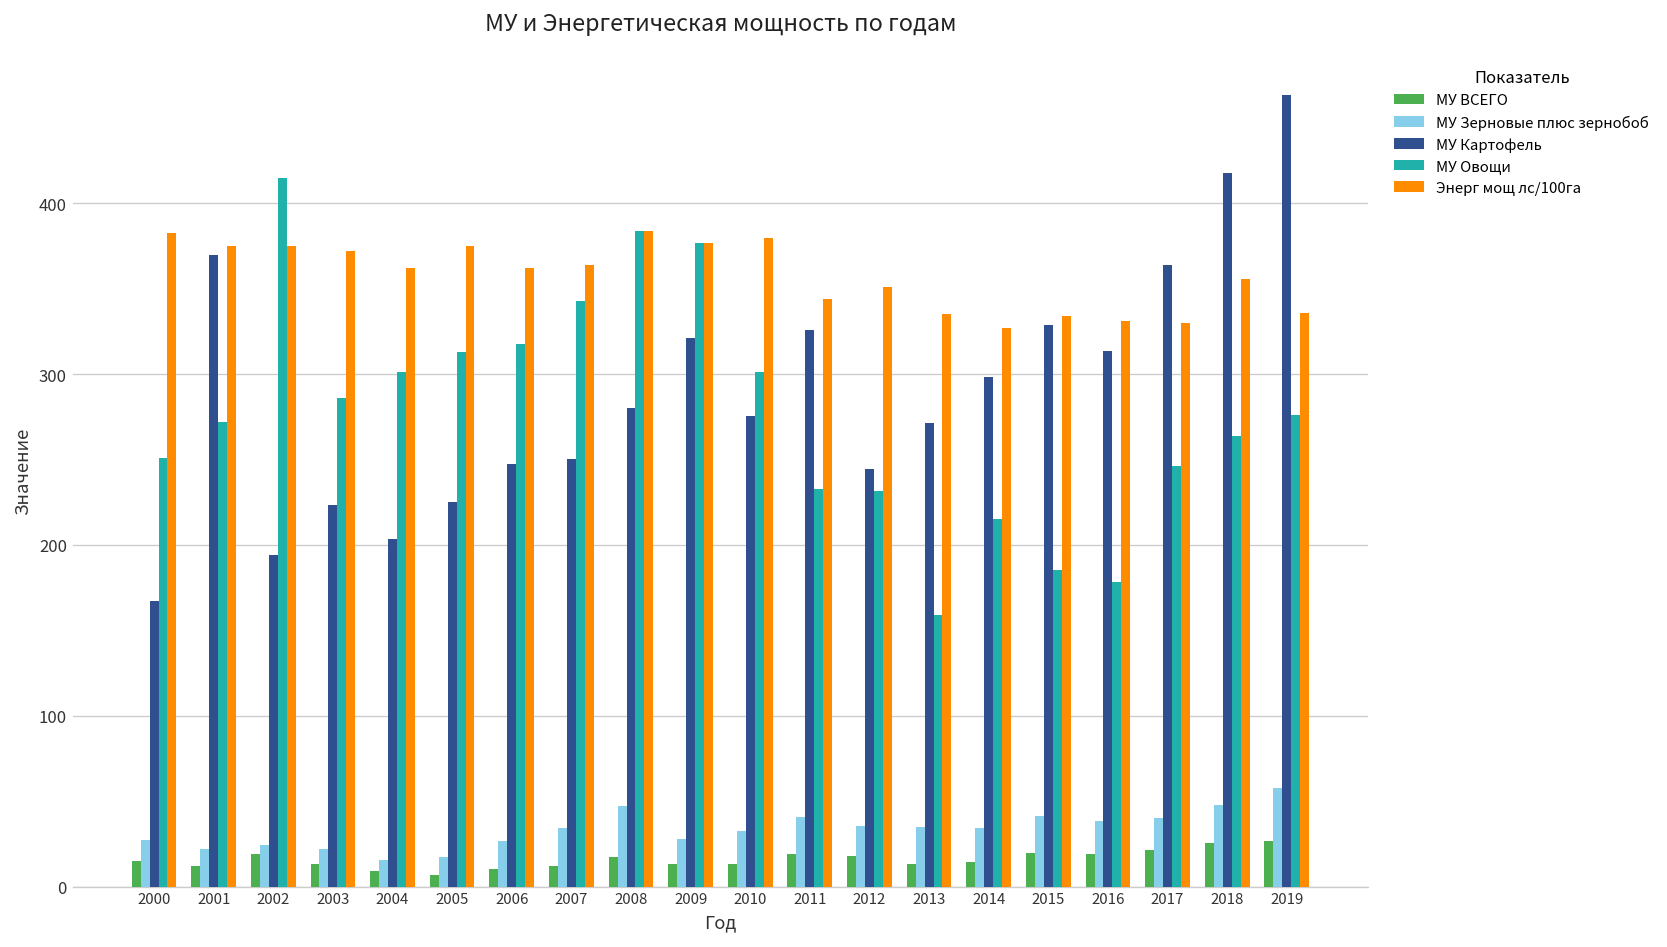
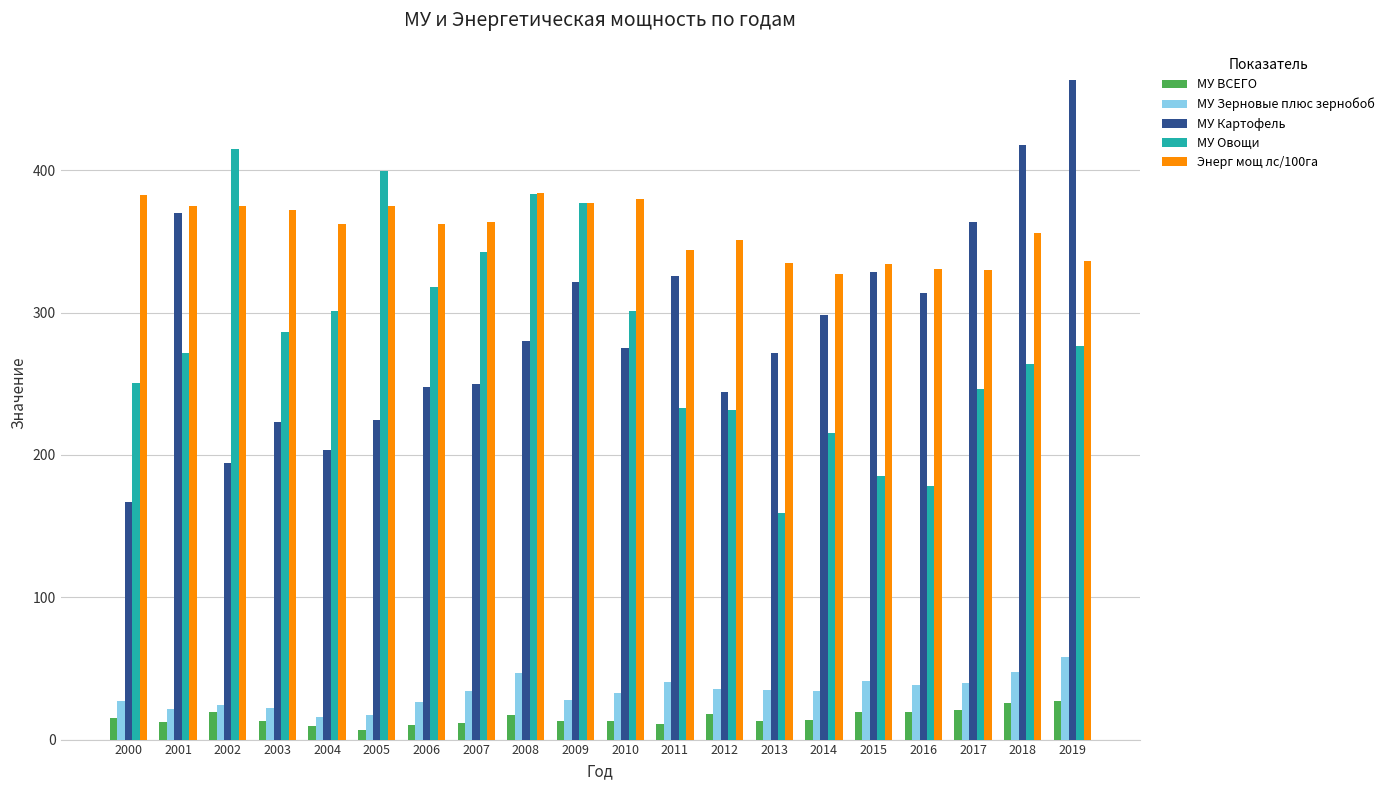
  {
    "МУ ВСЕГО": {
      "2000": 15,
      "2001": 12,
      "2002": 19,
      "2003": 13,
      "2004": 9,
      "2005": 7,
      "2006": 10,
      "2007": 12,
      "2008": 17,
      "2009": 13,
      "2010": 13,
-     "2011": 19,
+     "2011": 11,
      "2012": 18,
      "2013": 13,
      "2014": 14,
      "2015": 19,
      "2016": 19,
      "2017": 21,
      "2018": 25,
      "2019": 27
    },
    "МУ Зерновые плюс зернобоб": {
      "2000": 27,
      "2001": 22,
      "2002": 25,
      "2003": 22,
      "2004": 16,
      "2005": 17,
      "2006": 27,
      "2007": 34,
      "2008": 47,
      "2009": 28,
      "2010": 32,
      "2011": 40,
      "2012": 36,
      "2013": 35,
      "2014": 34,
      "2015": 41,
      "2016": 38,
      "2017": 40,
      "2018": 48,
      "2019": 58
    },
    "МУ Картофель": {
      "2000": 167,
      "2001": 370,
      "2002": 194,
      "2003": 223,
      "2004": 204,
      "2005": 225,
      "2006": 248,
      "2007": 250,
      "2008": 280,
      "2009": 321,
      "2010": 275,
      "2011": 326,
      "2012": 245,
      "2013": 272,
      "2014": 298,
      "2015": 329,
      "2016": 314,
      "2017": 364,
      "2018": 418,
      "2019": 464
    },
    "МУ Овощи": {
      "2000": 251,
      "2001": 272,
      "2002": 415,
      "2003": 286,
      "2004": 302,
-     "2005": 313,
+     "2005": 399,
      "2006": 318,
      "2007": 343,
      "2008": 384,
      "2009": 377,
      "2010": 302,
      "2011": 233,
      "2012": 232,
      "2013": 159,
      "2014": 215,
      "2015": 186,
      "2016": 178,
      "2017": 246,
      "2018": 264,
      "2019": 276
    },
    "Энерг мощ лс/100га": {
      "2000": 383,
      "2001": 375,
      "2002": 375,
      "2003": 372,
      "2004": 362,
      "2005": 375,
      "2006": 362,
      "2007": 364,
      "2008": 384,
      "2009": 377,
      "2010": 380,
      "2011": 344,
      "2012": 351,
      "2013": 335,
      "2014": 327,
      "2015": 334,
      "2016": 331,
      "2017": 330,
      "2018": 356,
      "2019": 336
    }
  }
